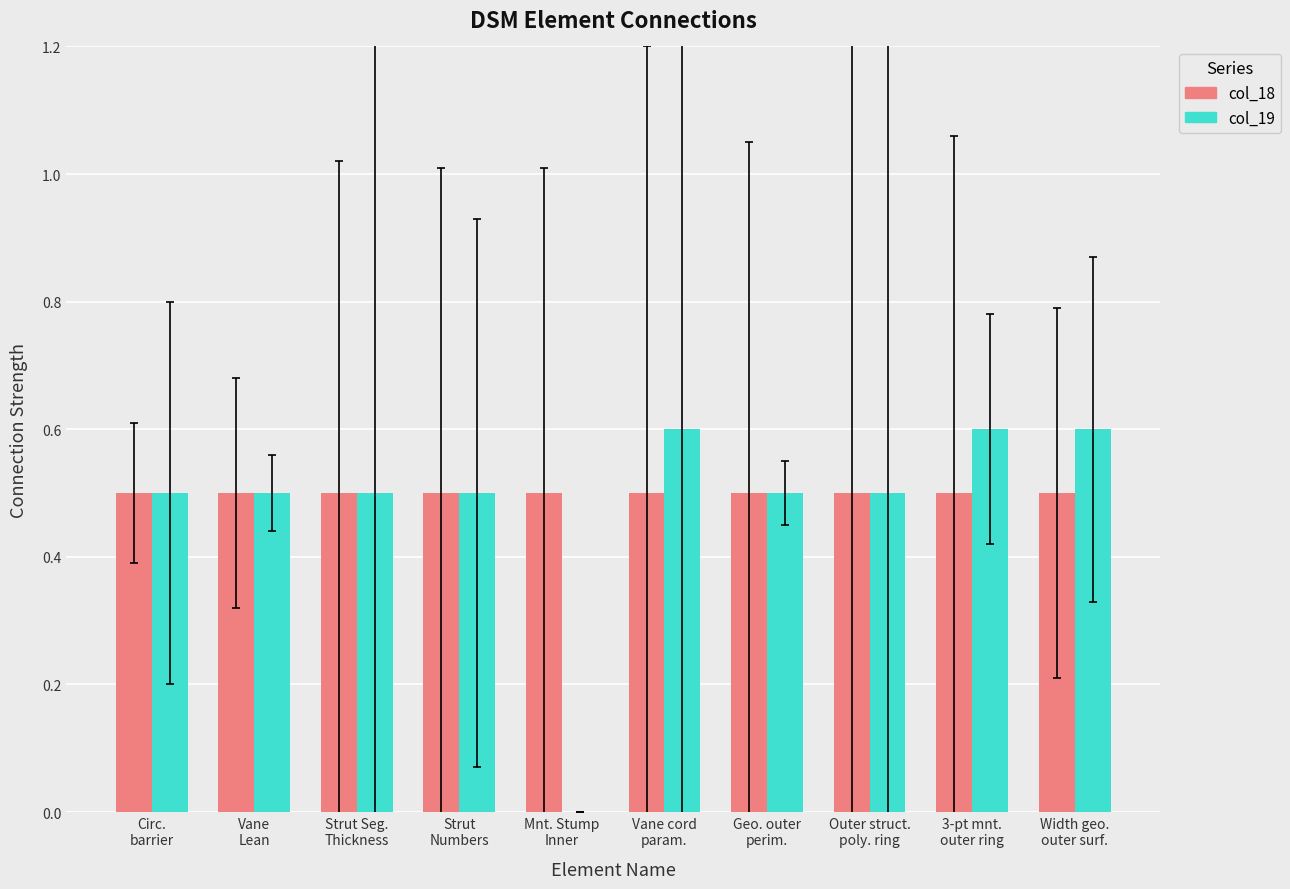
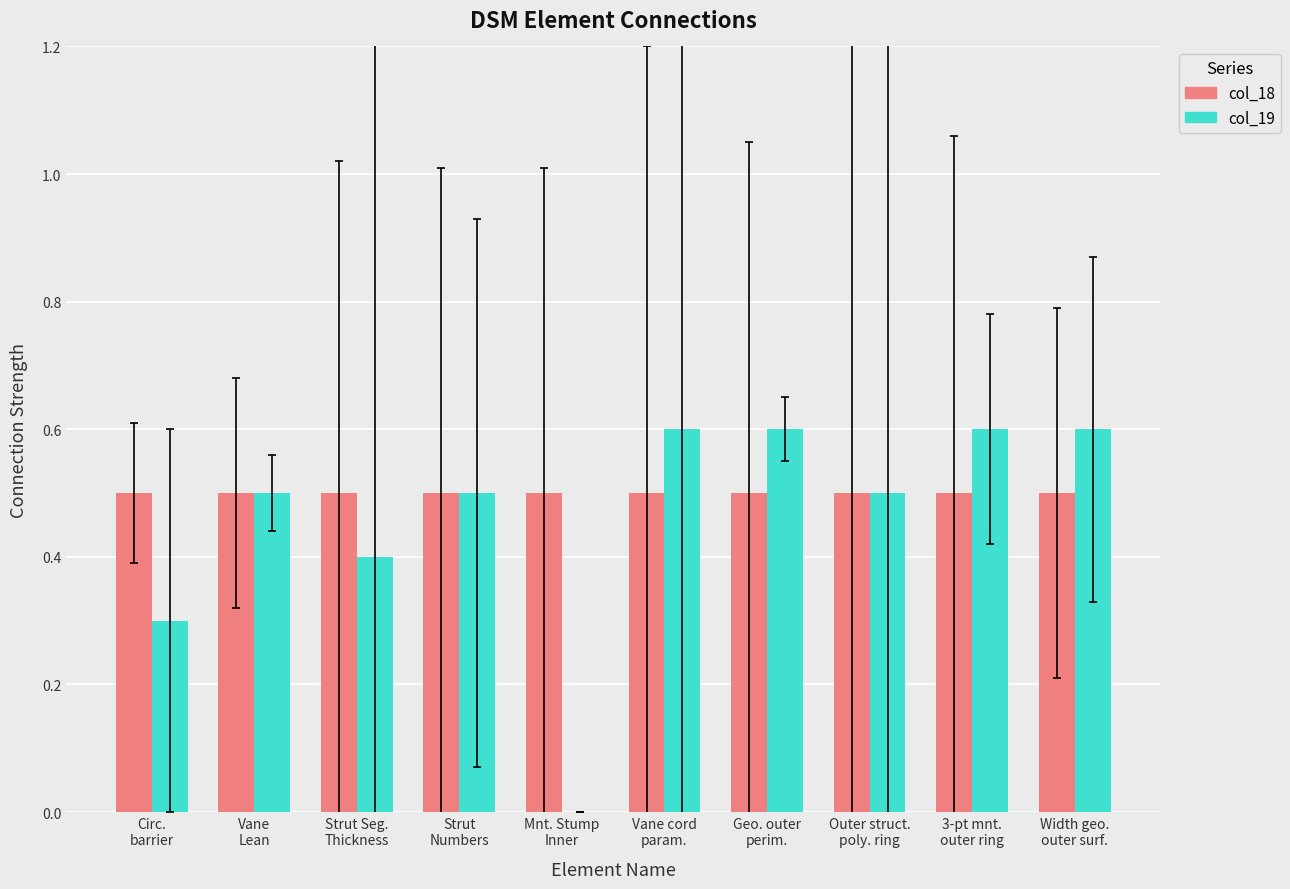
  {
    "col_18": {
      "Circ. barrier": 0.5,
      "Vane Lean": 0.5,
      "Strut Seg. Thickness": 0.5,
      "Strut Numbers": 0.5,
      "Mnt. Stump Inner": 0.5,
      "Vane cord param.": 0.5,
      "Geo. outer perim.": 0.5,
      "Outer struct. poly. ring": 0.5,
      "3-pt mnt. outer ring": 0.5,
      "Width geo. outer surf.": 0.5
    },
    "col_19": {
-     "Circ. barrier": 0.5,
+     "Circ. barrier": 0.3,
      "Vane Lean": 0.5,
-     "Strut Seg. Thickness": 0.5,
+     "Strut Seg. Thickness": 0.4,
      "Strut Numbers": 0.5,
      "Mnt. Stump Inner": 0.0,
      "Vane cord param.": 0.6,
-     "Geo. outer perim.": 0.5,
+     "Geo. outer perim.": 0.6,
      "Outer struct. poly. ring": 0.5,
      "3-pt mnt. outer ring": 0.6,
      "Width geo. outer surf.": 0.6
    }
  }
